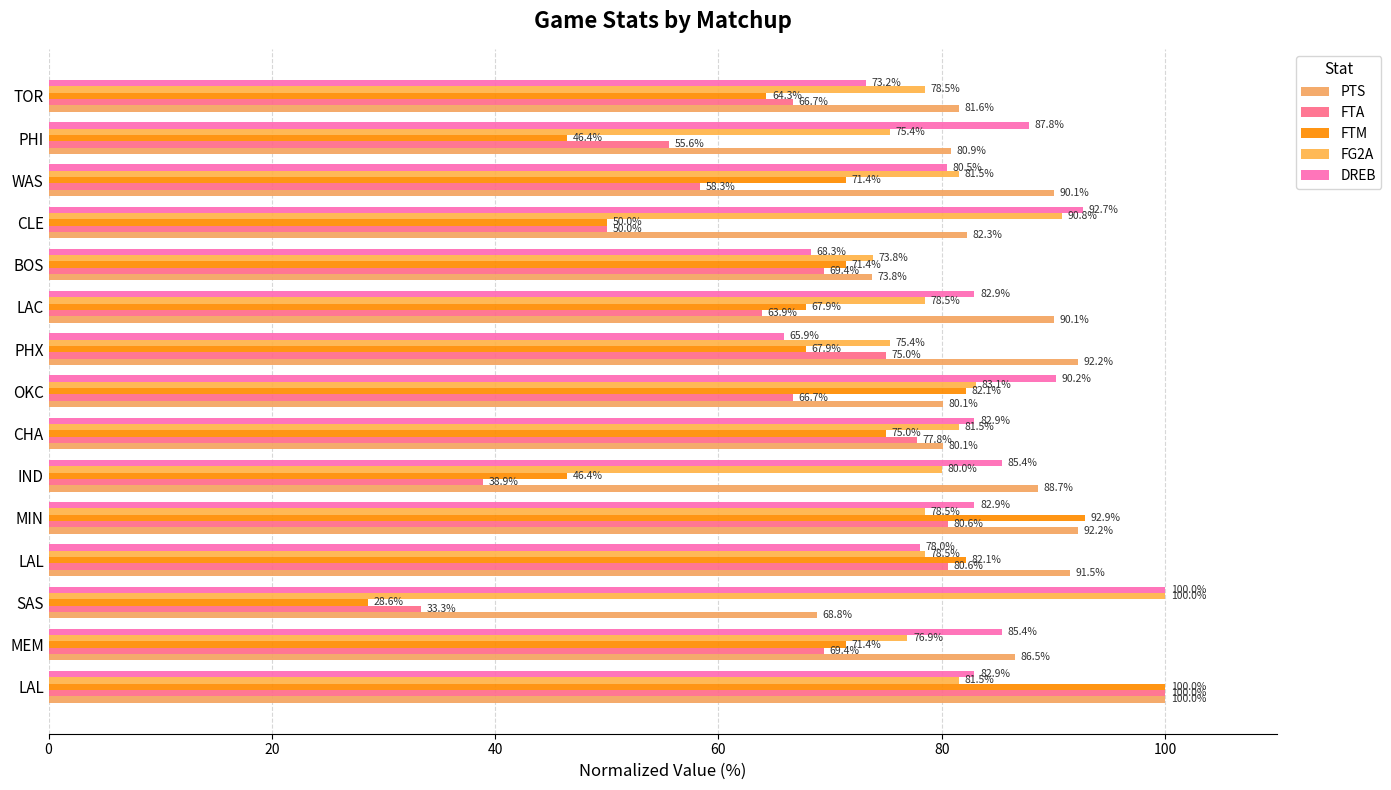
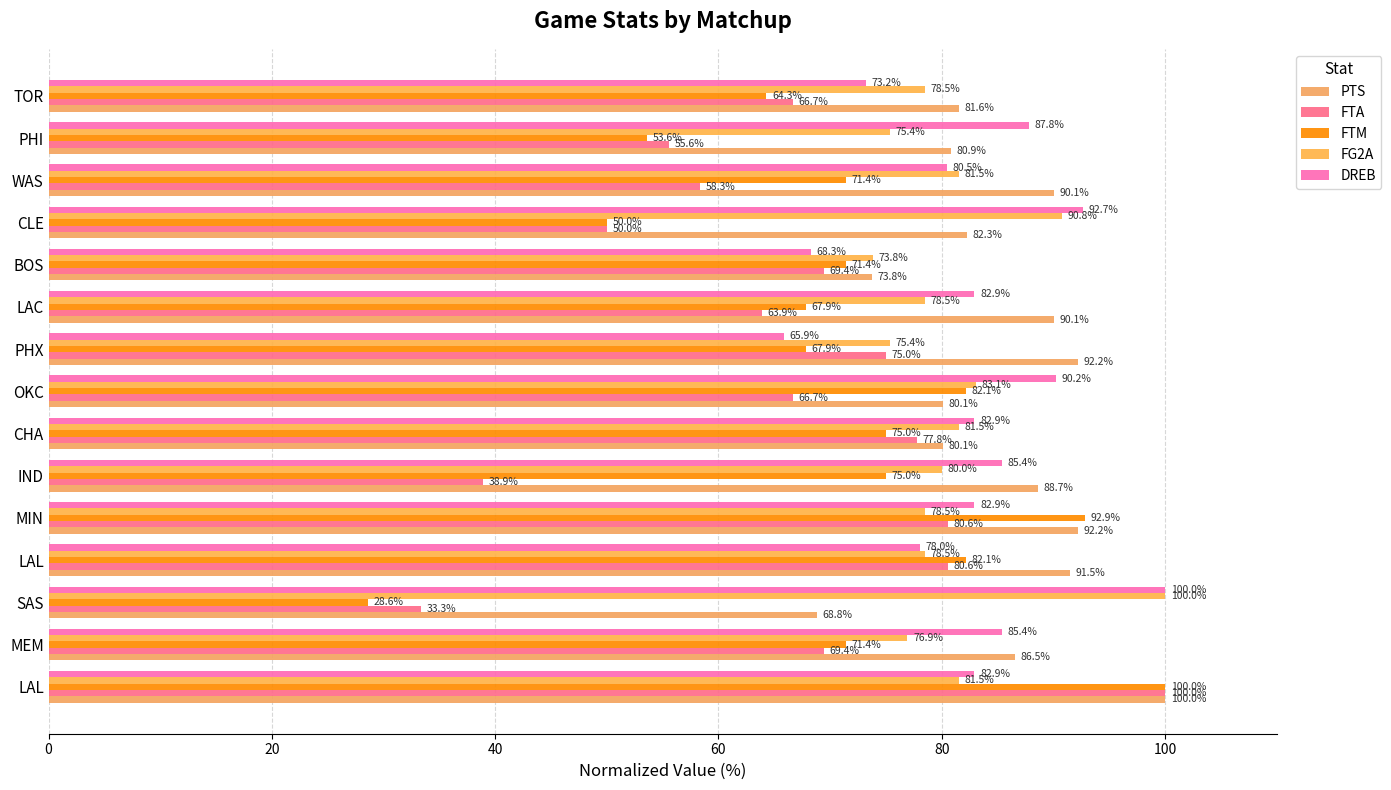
  {
    "FTM": {
      "TOR": "64.3%",
-     "PHI": "46.4%",
+     "PHI": "53.6%",
      "WAS": "71.4%",
      "BOS": "71.4%",
      "LAC": "67.9%",
      "PHX": "67.9%",
      "CHA": "75.0%",
-     "IND": "46.4%",
+     "IND": "75.0%",
      "MIN": "92.9%",
      "SAS": "28.6%",
      "MEM": "71.4%"
    }
  }
